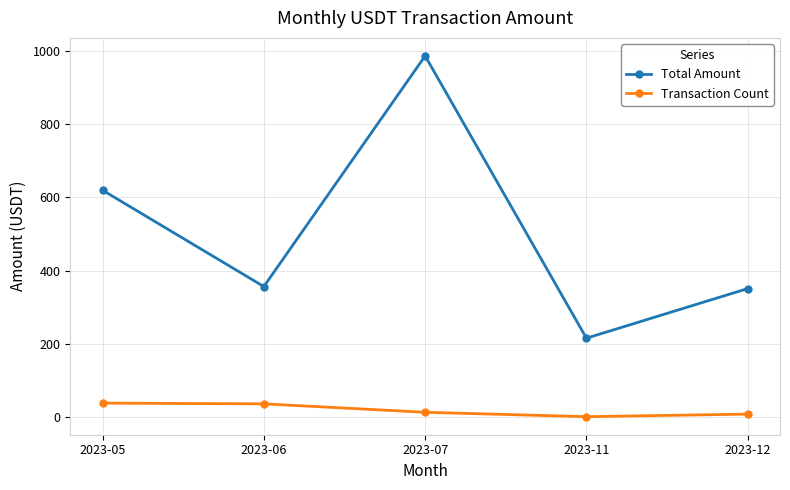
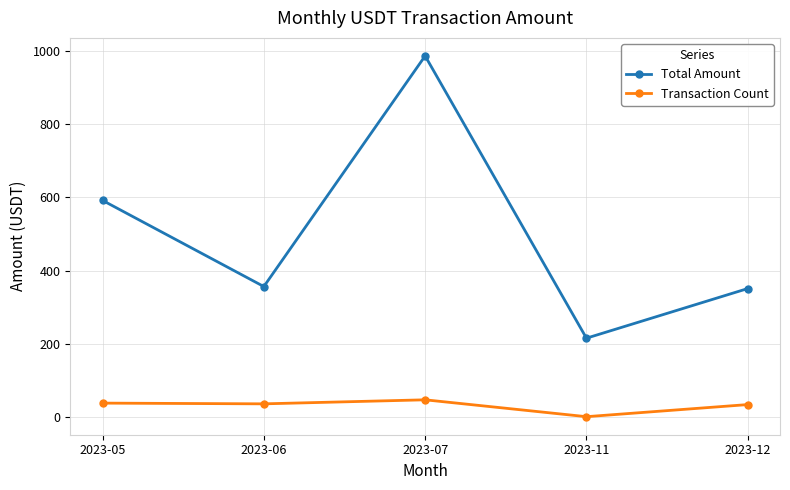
  {
    "Total Amount": {
-     "2023-05": 620,
+     "2023-05": 590,
      "2023-06": 360,
      "2023-07": 990,
      "2023-11": 220,
      "2023-12": 350
    },
    "Transaction Count": {
      "2023-05": 40,
      "2023-06": 40,
-     "2023-07": 10,
+     "2023-07": 50,
      "2023-11": 0,
-     "2023-12": 10
+     "2023-12": 40
    }
  }
